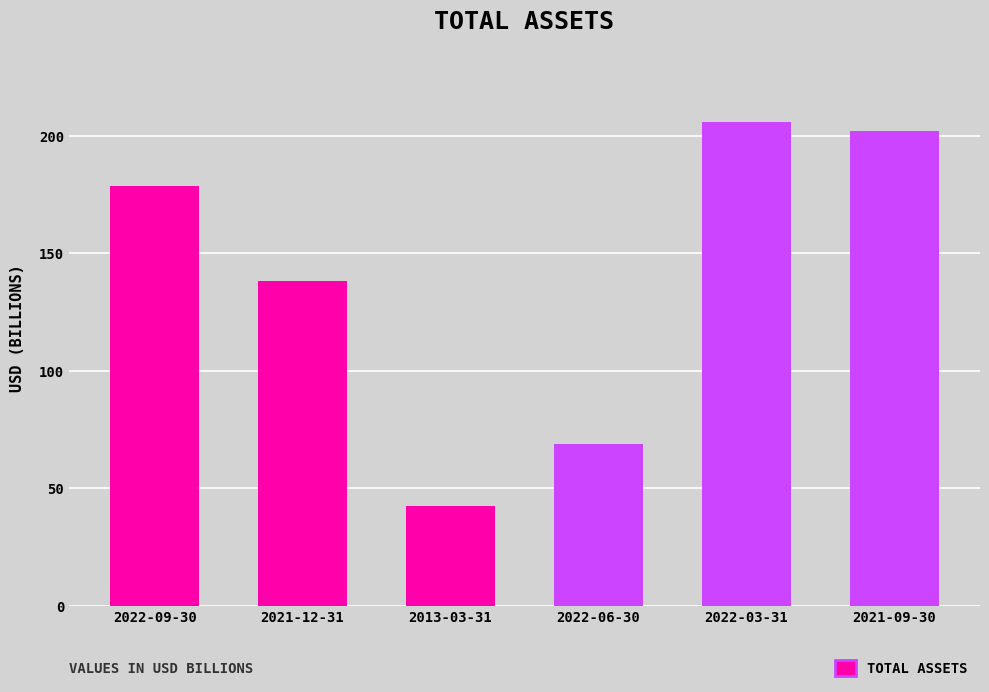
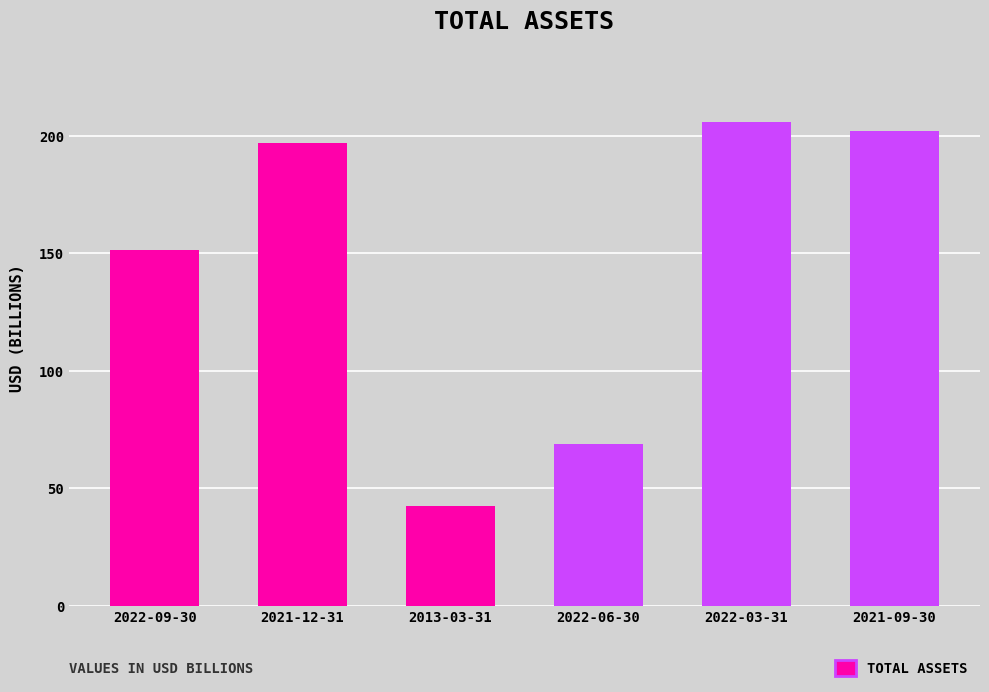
  {
-   "2022-09-30": 178,
-   "2021-12-31": 138,
+   "2022-09-30": 151,
+   "2021-12-31": 197,
    "2013-03-31": 42,
    "2022-06-30": 69,
    "2022-03-31": 206,
    "2021-09-30": 202
  }
